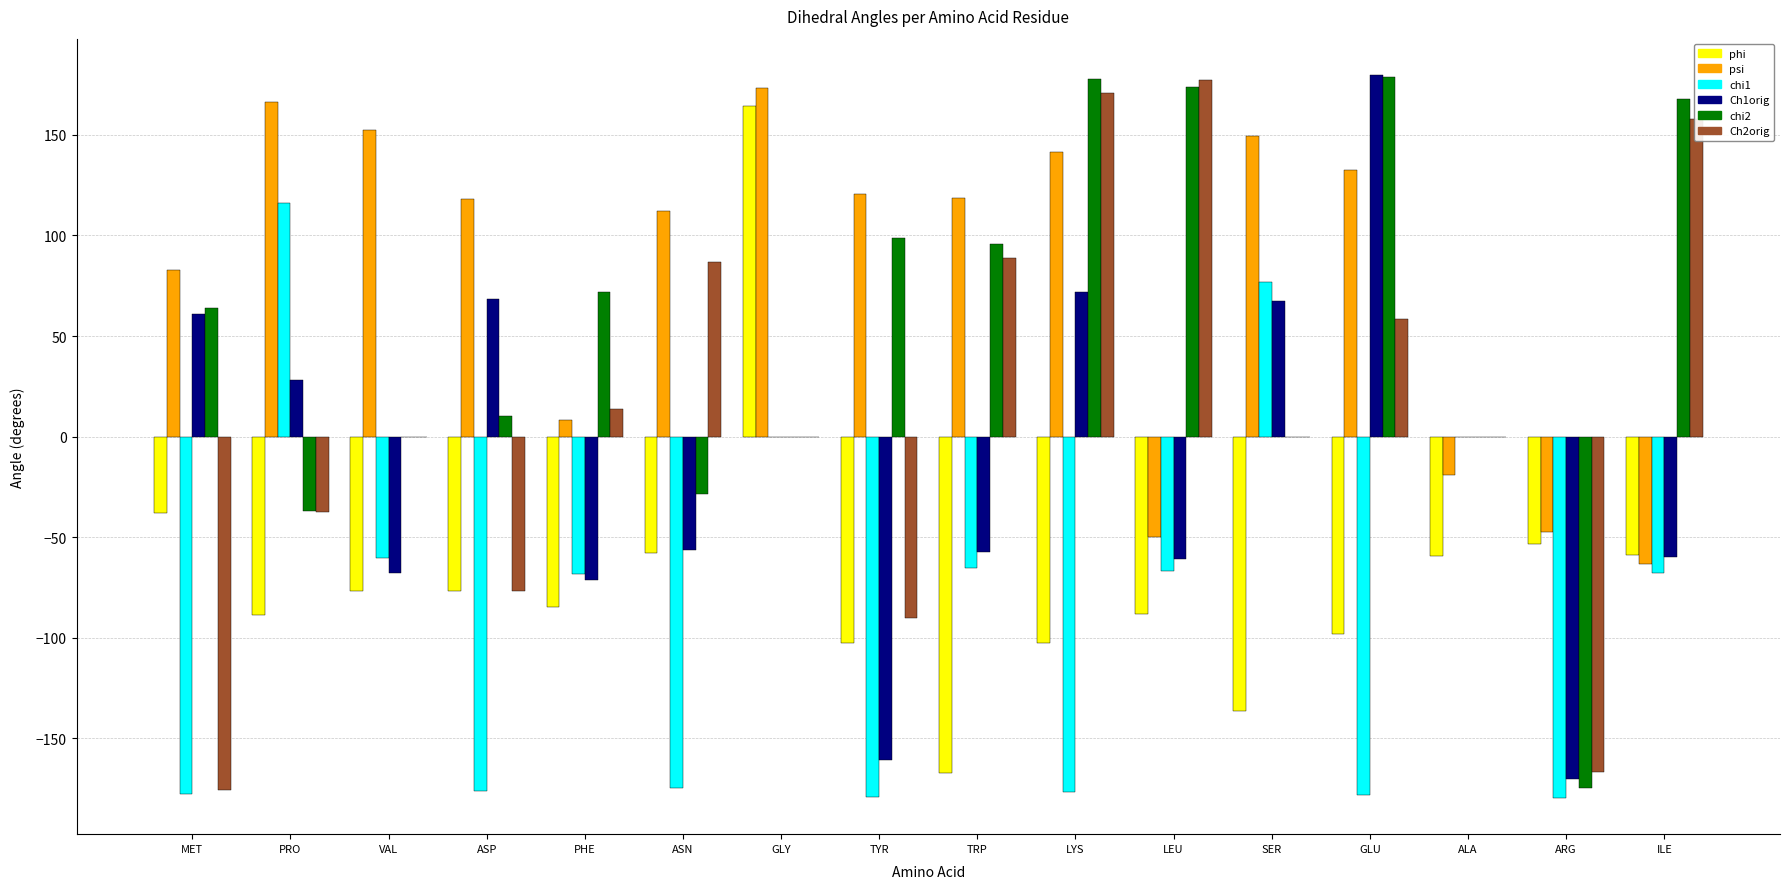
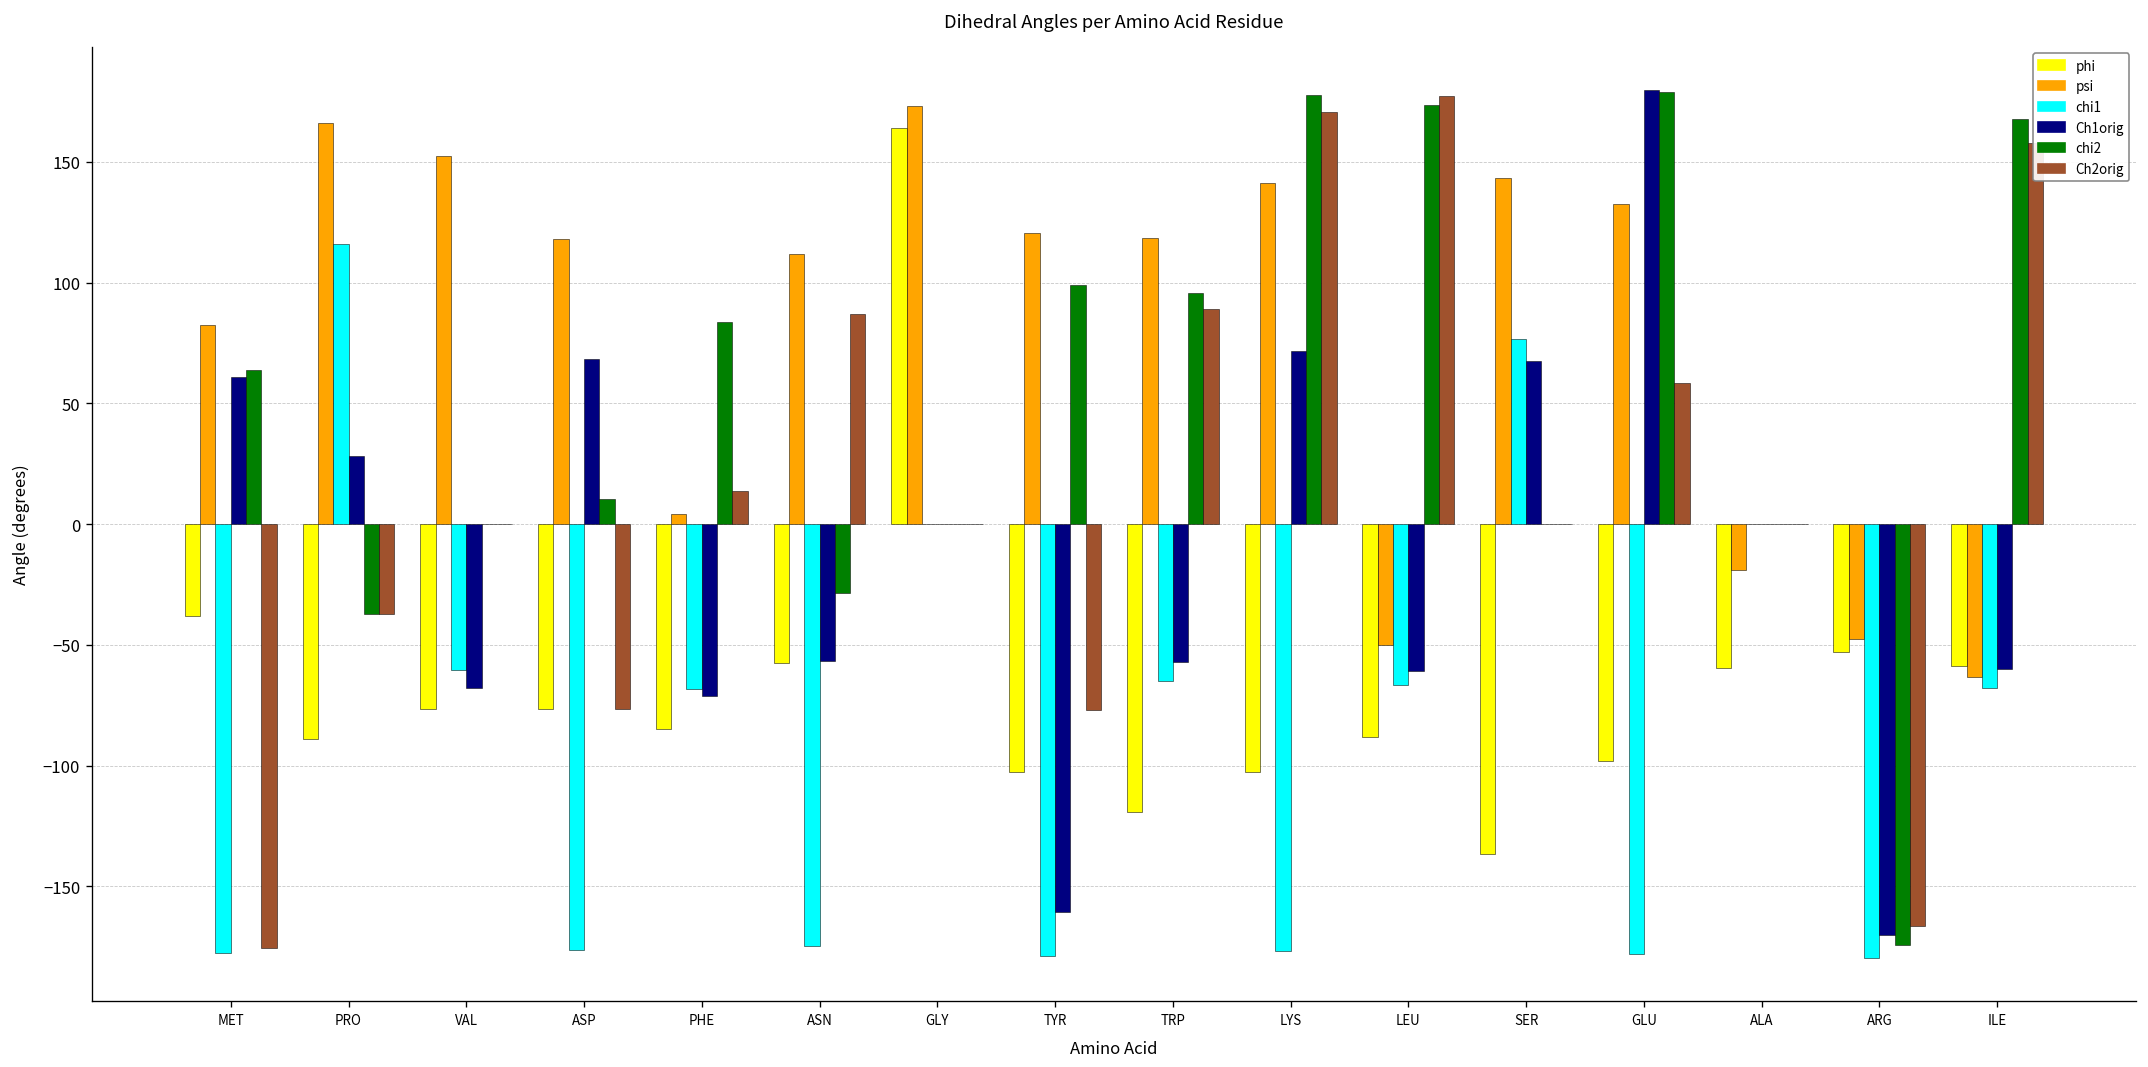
  {
    "phi": {
      "MET": -38,
      "PRO": -89,
      "VAL": -77,
      "ASP": -77,
      "PHE": -85,
      "ASN": -58,
      "GLY": 164,
      "TYR": -103,
-     "TRP": -167,
+     "TRP": -119,
      "LYS": -103,
      "LEU": -88,
      "SER": -137,
      "GLU": -98,
      "ALA": -59,
      "ARG": -53,
      "ILE": -59
    },
    "psi": {
      "MET": 83,
      "PRO": 166,
      "VAL": 153,
      "ASP": 118,
-     "PHE": 8,
+     "PHE": 4,
      "ASN": 112,
      "GLY": 173,
      "TYR": 121,
      "TRP": 119,
      "LYS": 141,
      "LEU": -50,
-     "SER": 150,
+     "SER": 143,
      "GLU": 133,
      "ALA": -19,
      "ARG": -48,
      "ILE": -63
    },
    "chi1": {
      "MET": -178,
      "PRO": 116,
      "VAL": -60,
      "ASP": -176,
      "PHE": -68,
      "ASN": -175,
      "GLY": 0,
      "TYR": -179,
      "TRP": -65,
      "LYS": -177,
      "LEU": -67,
      "SER": 77,
      "GLU": -178,
      "ALA": 0,
      "ARG": -180,
      "ILE": -68
    },
    "Ch1orig": {
      "MET": 61,
      "PRO": 28,
      "VAL": -68,
      "ASP": 68,
      "PHE": -71,
      "ASN": -57,
      "GLY": 0,
      "TYR": -161,
      "TRP": -57,
      "LYS": 72,
      "LEU": -61,
      "SER": 68,
      "GLU": 180,
      "ALA": 0,
      "ARG": -170,
      "ILE": -60
    },
    "chi2": {
      "MET": 64,
      "PRO": -37,
      "VAL": 0,
      "ASP": 10,
-     "PHE": 72,
+     "PHE": 84,
      "ASN": -29,
      "GLY": 0,
      "TYR": 99,
      "TRP": 96,
      "LYS": 178,
      "LEU": 174,
      "SER": 0,
      "GLU": 179,
      "ALA": 0,
      "ARG": -174,
      "ILE": 168
    },
    "Ch2orig": {
      "MET": -175,
      "PRO": -37,
      "VAL": 0,
      "ASP": -76,
      "PHE": 14,
      "ASN": 87,
      "GLY": 0,
-     "TYR": -90,
+     "TYR": -77,
      "TRP": 89,
      "LYS": 171,
      "LEU": 177,
      "SER": 0,
      "GLU": 59,
      "ALA": 0,
      "ARG": -167
    }
  }
